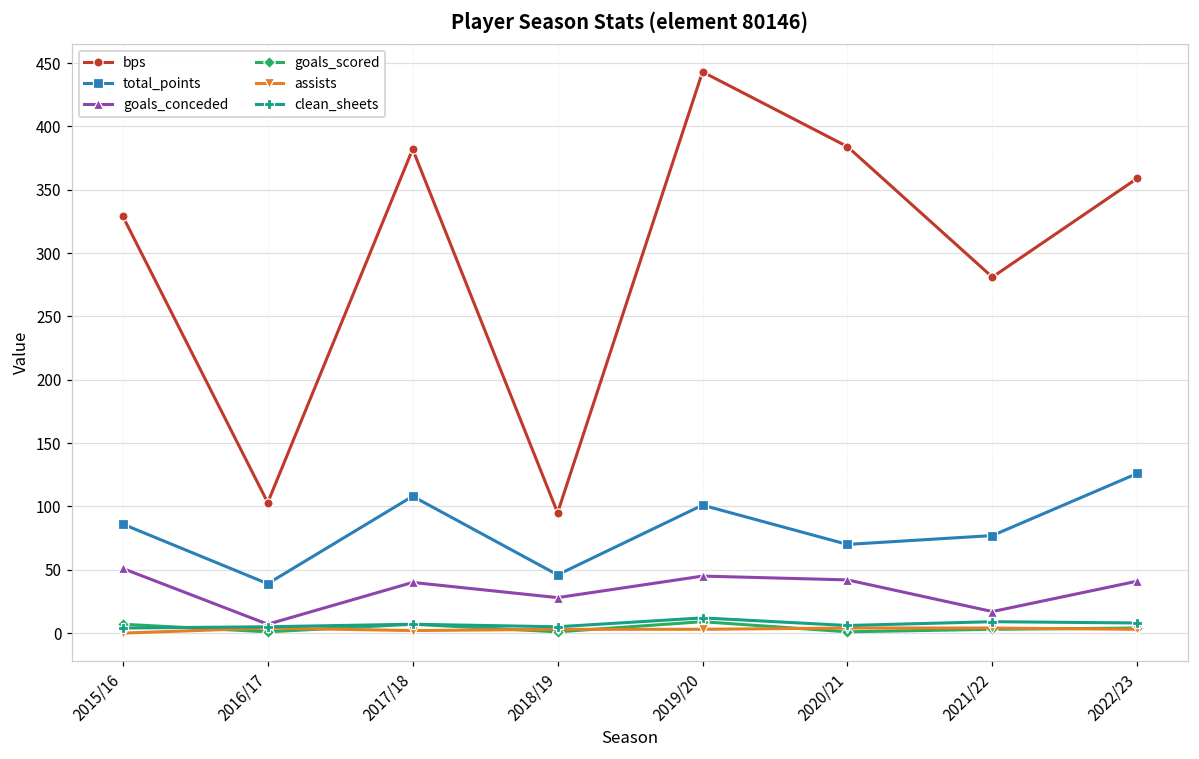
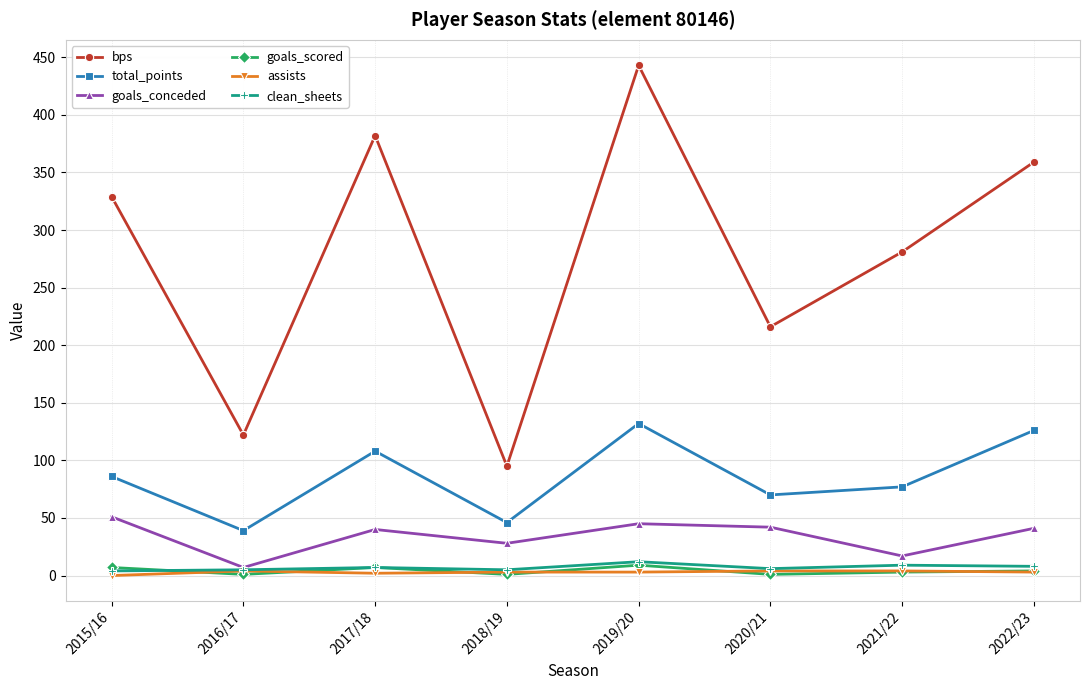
  {
    "bps": {
      "2015/16": 329,
-     "2016/17": 103,
+     "2016/17": 122,
      "2017/18": 382,
      "2018/19": 95,
      "2019/20": 443,
-     "2020/21": 384,
+     "2020/21": 216,
      "2021/22": 281,
      "2022/23": 359
    },
    "total_points": {
      "2015/16": 86,
      "2016/17": 39,
      "2017/18": 108,
      "2018/19": 46,
-     "2019/20": 101,
+     "2019/20": 132,
      "2020/21": 70,
      "2021/22": 77,
      "2022/23": 126
    },
    "goals_conceded": {
      "2015/16": 51,
      "2017/18": 40,
      "2018/19": 28,
      "2019/20": 45,
      "2020/21": 42,
      "2021/22": 17,
      "2022/23": 41
    },
    "assists": {
      "2015/16": 0,
      "2017/18": 2,
      "2019/20": 3
    }
  }
